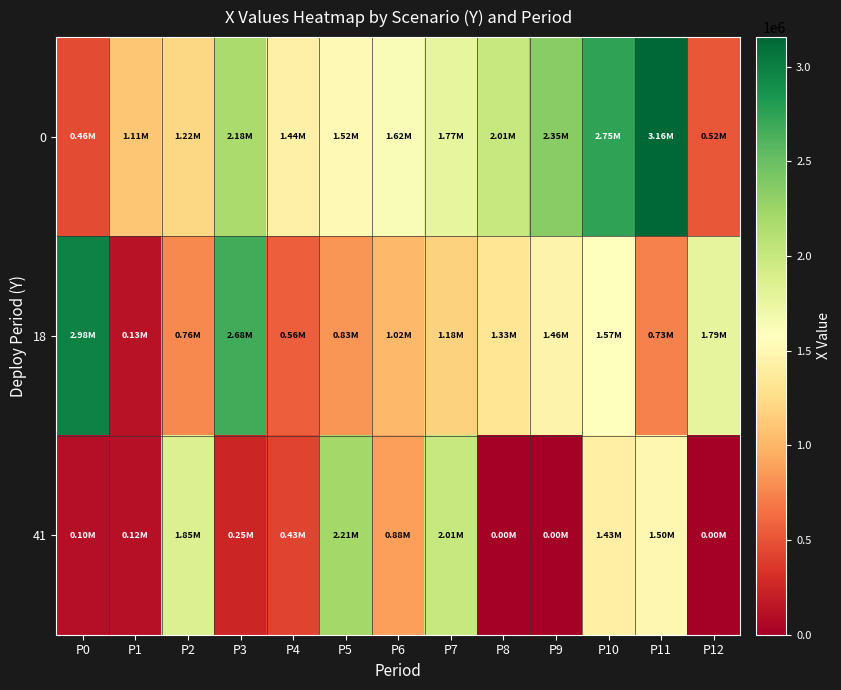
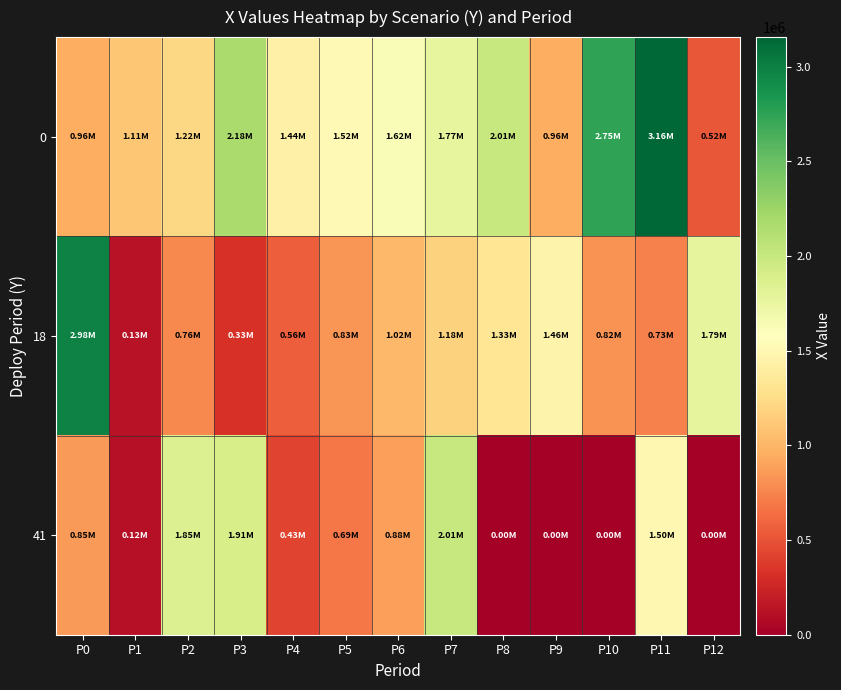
  {
    "0": {
-     "P0": "0.46M",
+     "P0": "0.96M",
      "P1": "1.11M",
      "P2": "1.22M",
      "P3": "2.18M",
      "P4": "1.44M",
      "P5": "1.52M",
      "P6": "1.62M",
      "P7": "1.77M",
      "P8": "2.01M",
-     "P9": "2.35M",
+     "P9": "0.96M",
      "P10": "2.75M",
      "P11": "3.16M",
      "P12": "0.52M"
    },
    "18": {
      "P0": "2.98M",
      "P1": "0.13M",
      "P2": "0.76M",
-     "P3": "2.68M",
+     "P3": "0.33M",
      "P4": "0.56M",
      "P5": "0.83M",
      "P6": "1.02M",
      "P7": "1.18M",
      "P8": "1.33M",
      "P9": "1.46M",
-     "P10": "1.57M",
+     "P10": "0.82M",
      "P11": "0.73M",
      "P12": "1.79M"
    },
    "41": {
-     "P0": "0.10M",
+     "P0": "0.85M",
      "P1": "0.12M",
      "P2": "1.85M",
-     "P3": "0.25M",
+     "P3": "1.91M",
      "P4": "0.43M",
-     "P5": "2.21M",
+     "P5": "0.69M",
      "P6": "0.88M",
      "P7": "2.01M",
      "P8": "0.00M",
      "P9": "0.00M",
-     "P10": "1.43M",
+     "P10": "0.00M",
      "P11": "1.50M",
      "P12": "0.00M"
    }
  }
